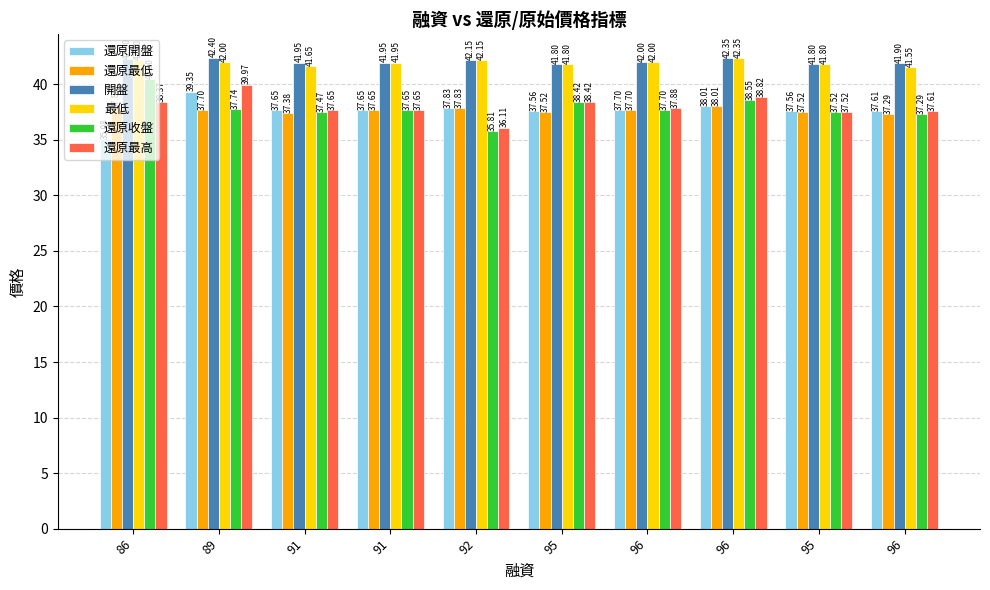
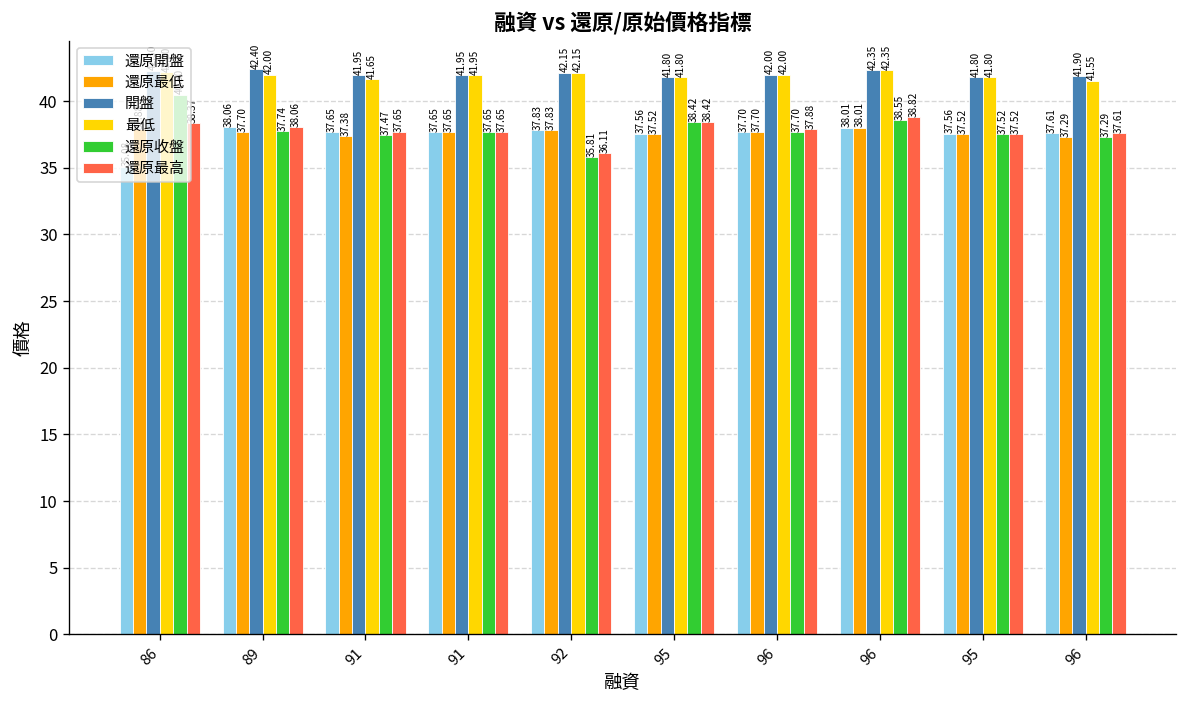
  {
    "還原開盤": {
-     "89": 39.35,
+     "89": 38.06,
      "92": 37.83
    },
    "開盤": {
      "89": 42.40,
      "92": 42.15
    },
    "還原收盤": {
      "89": 37.74,
      "92": 35.81
    },
    "還原最高": {
-     "89": 39.97,
+     "89": 38.06,
      "92": 36.11
    }
  }
